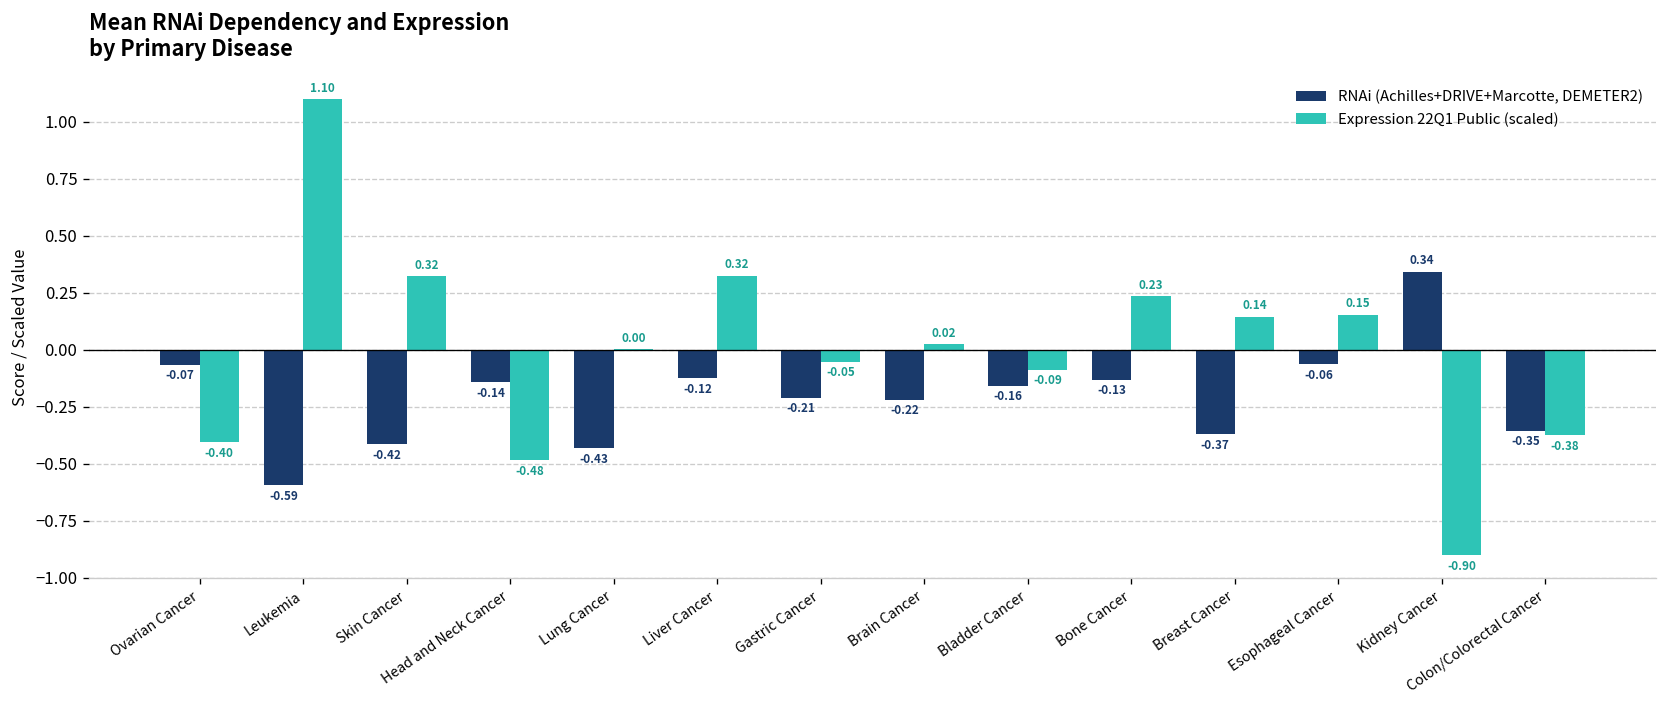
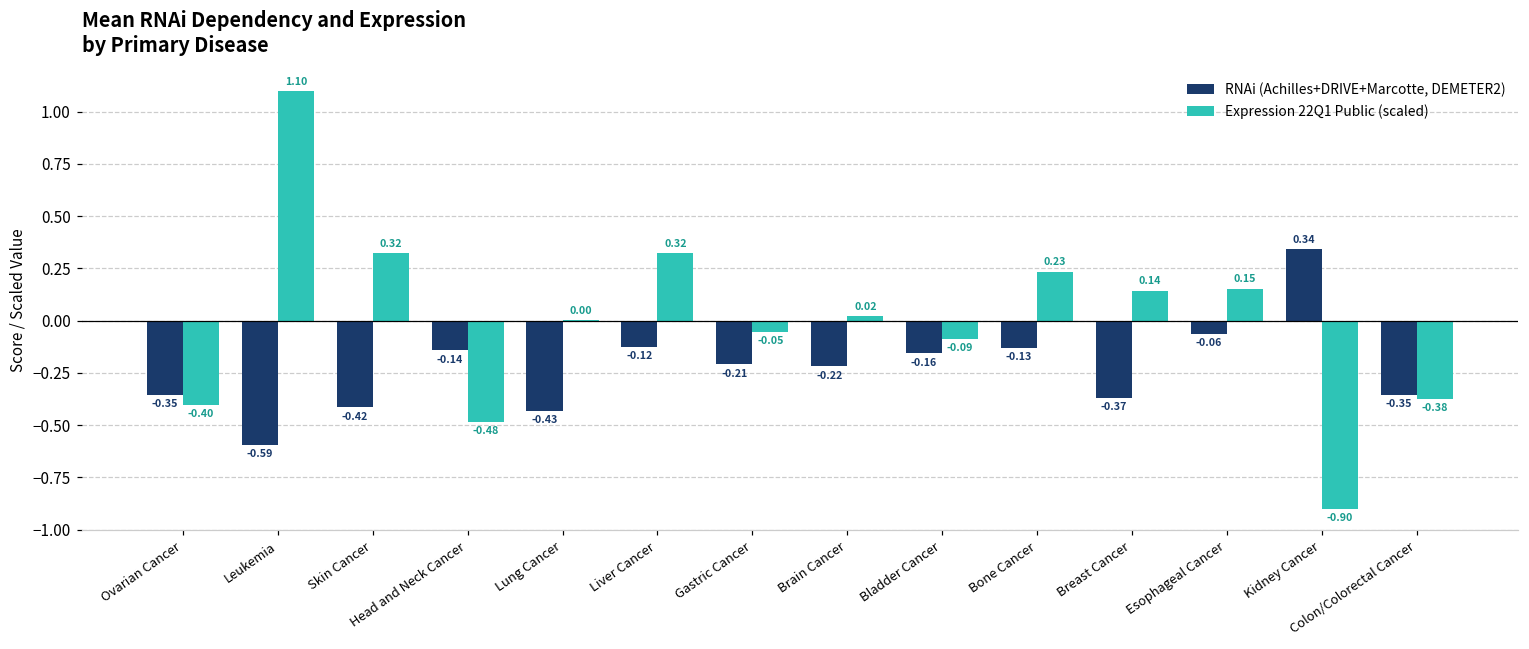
  {
    "RNAi (Achilles+DRIVE+Marcotte, DEMETER2)": {
-     "Ovarian Cancer": -0.07,
+     "Ovarian Cancer": -0.35,
      "Leukemia": -0.59,
      "Skin Cancer": -0.42,
      "Head and Neck Cancer": -0.14,
      "Lung Cancer": -0.43,
      "Liver Cancer": -0.12,
      "Gastric Cancer": -0.21,
      "Brain Cancer": -0.22,
      "Bladder Cancer": -0.16,
      "Bone Cancer": -0.13,
      "Breast Cancer": -0.37,
      "Esophageal Cancer": -0.06,
      "Kidney Cancer": 0.34,
      "Colon/Colorectal Cancer": -0.35
    },
    "Expression 22Q1 Public (scaled)": {
      "Ovarian Cancer": -0.40,
      "Leukemia": 1.10,
      "Skin Cancer": 0.32,
      "Head and Neck Cancer": -0.48,
      "Lung Cancer": 0.00,
      "Liver Cancer": 0.32,
      "Gastric Cancer": -0.05,
      "Brain Cancer": 0.02,
      "Bladder Cancer": -0.09,
      "Bone Cancer": 0.23,
      "Breast Cancer": 0.14,
      "Esophageal Cancer": 0.15,
      "Kidney Cancer": -0.90,
      "Colon/Colorectal Cancer": -0.38
    }
  }
